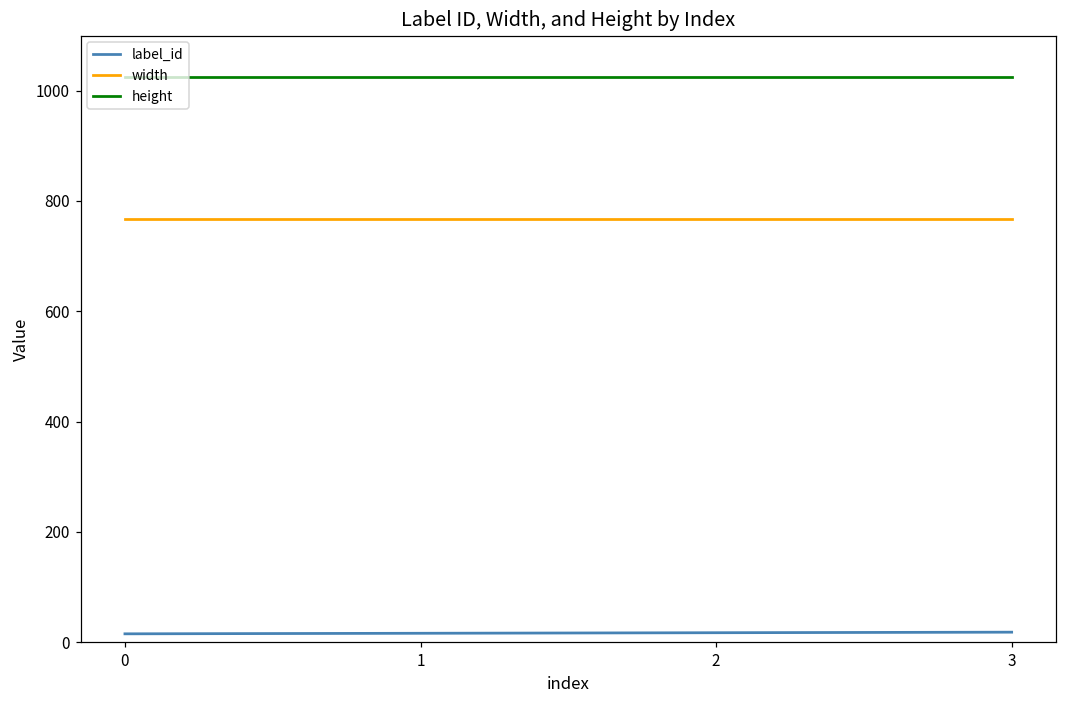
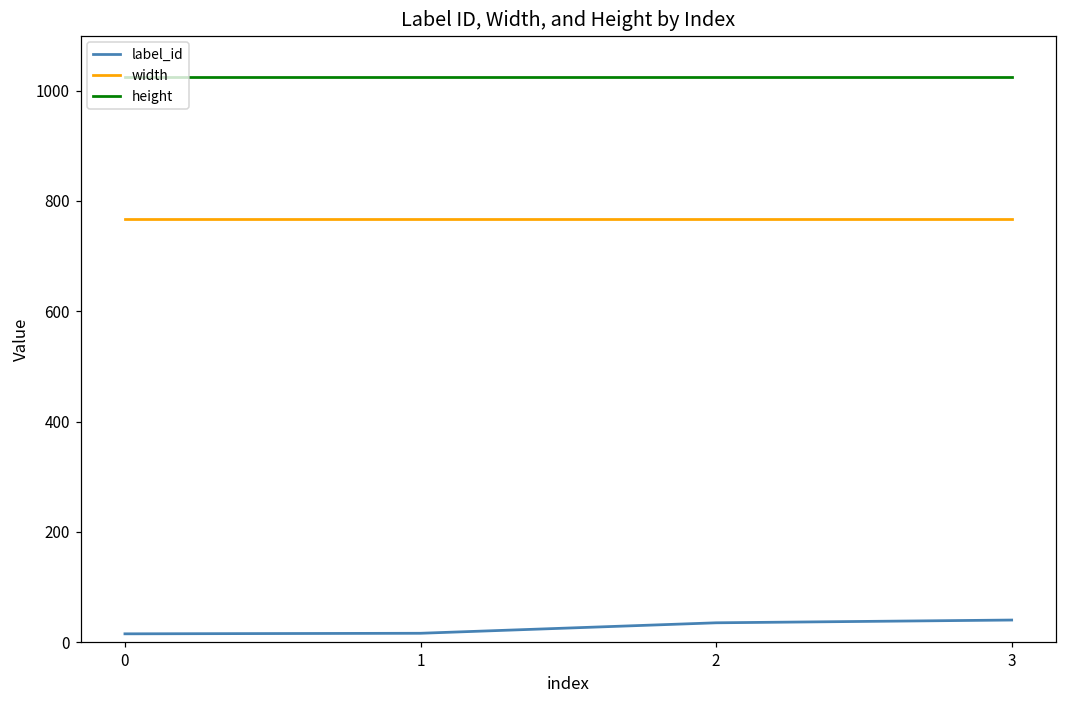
  {
    "label_id": {
      "0": 20,
      "1": 20,
-     "2": 20,
-     "3": 20
+     "2": 40,
+     "3": 40
    },
    "width": {
      "0": 770,
      "1": 770,
      "2": 770,
      "3": 770
    },
    "height": {
      "1": 1020,
      "2": 1020,
      "3": 1020
    }
  }
